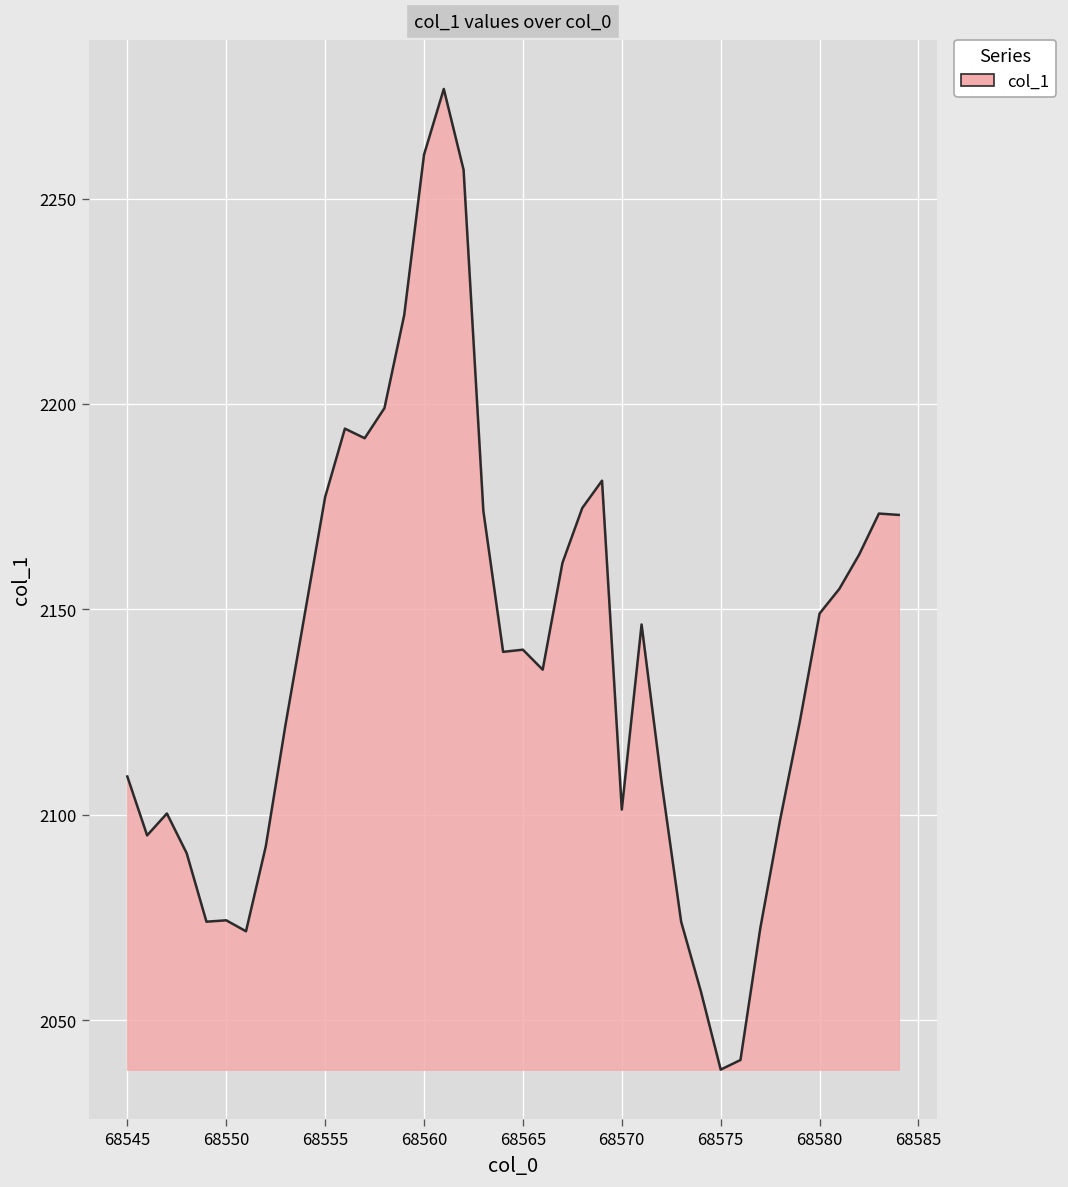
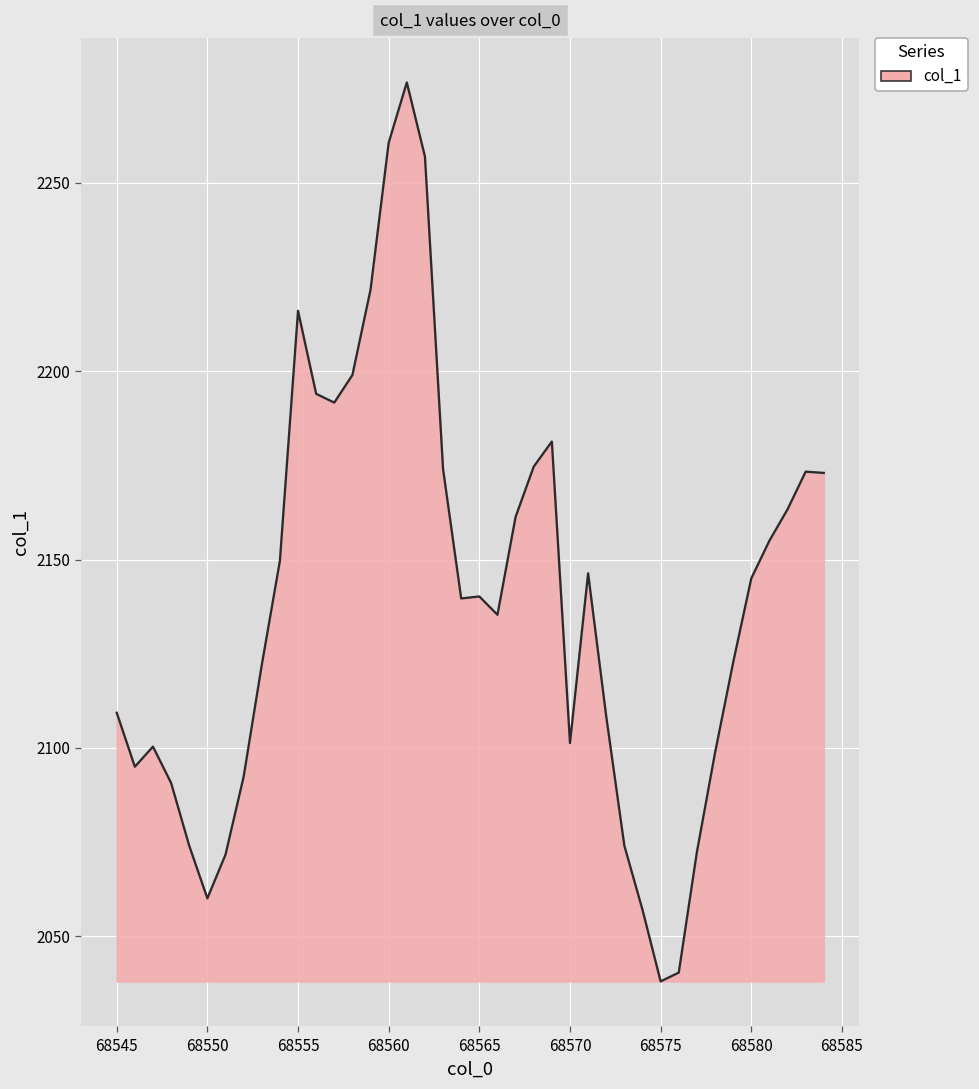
  {
    "68545": 2109,
-   "68550": 2074,
-   "68555": 2177,
+   "68550": 2060,
+   "68555": 2216,
    "68560": 2261,
    "68565": 2140,
    "68570": 2101,
    "68575": 2038,
-   "68580": 2149
+   "68580": 2145
  }
